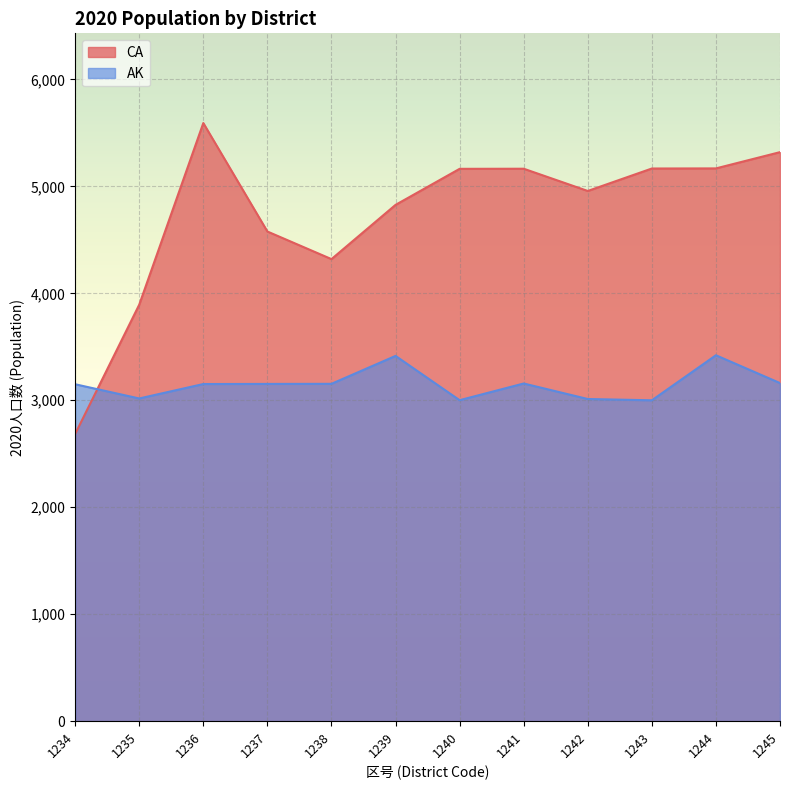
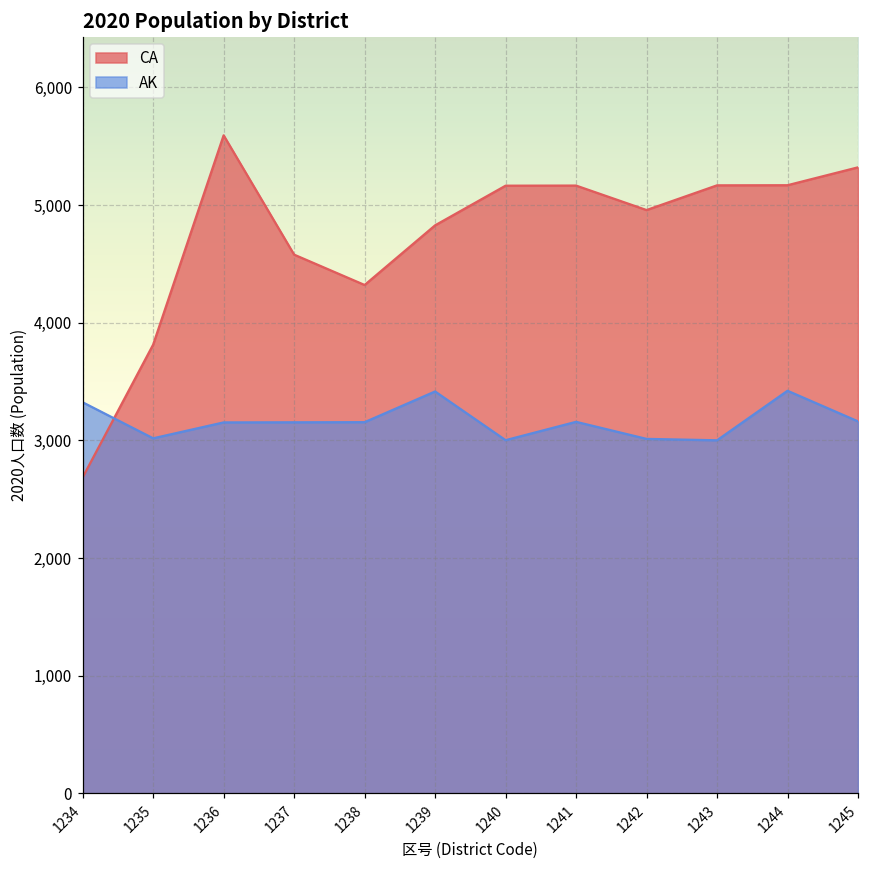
  {
    "CA": {
      "1234": "2,690",
-     "1235": "3,890",
+     "1235": "3,810",
      "1236": "5,590",
      "1237": "4,580",
      "1238": "4,320",
      "1239": "4,830",
      "1240": "5,160",
      "1241": "5,170",
      "1242": "4,960",
      "1243": "5,170",
      "1244": "5,170",
      "1245": "5,320"
    },
    "AK": {
-     "1234": "3,150",
+     "1234": "3,320",
      "1235": "3,020",
      "1236": "3,150",
      "1237": "3,150",
      "1238": "3,150",
      "1239": "3,420",
      "1240": "3,000",
      "1241": "3,160",
      "1242": "3,010",
      "1243": "3,000",
      "1244": "3,420",
      "1245": "3,160"
    }
  }
